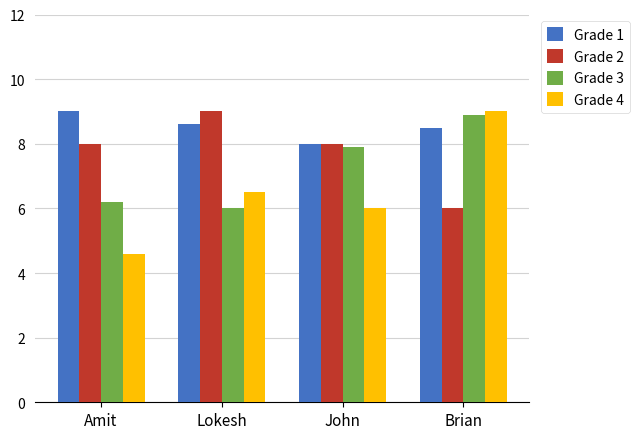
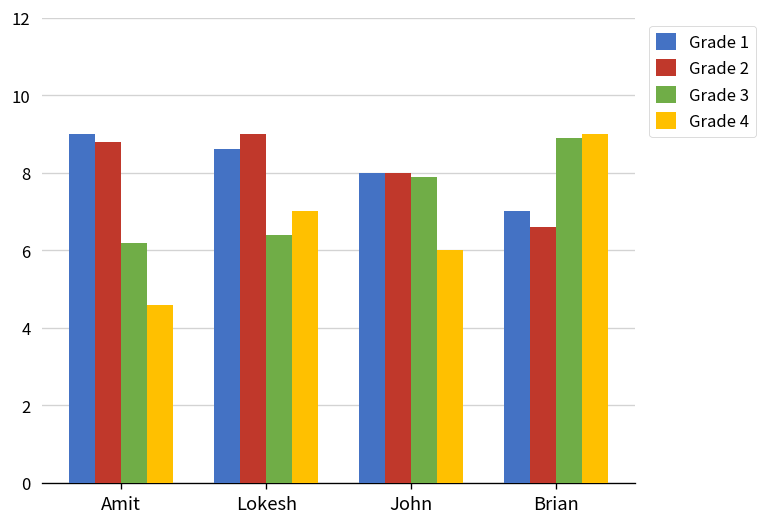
  {
    "Grade 1": {
      "Amit": 9.0,
      "Lokesh": 8.6,
      "John": 8.0,
-     "Brian": 8.5
+     "Brian": 7.0
    },
    "Grade 2": {
-     "Amit": 8.0,
+     "Amit": 8.8,
      "Lokesh": 9.0,
      "John": 8.0,
-     "Brian": 6.0
+     "Brian": 6.6
    },
    "Grade 3": {
      "Amit": 6.2,
-     "Lokesh": 6.0,
+     "Lokesh": 6.4,
      "John": 7.9,
      "Brian": 8.9
    },
    "Grade 4": {
      "Amit": 4.6,
-     "Lokesh": 6.5,
+     "Lokesh": 7.0,
      "John": 6.0,
      "Brian": 9.0
    }
  }
